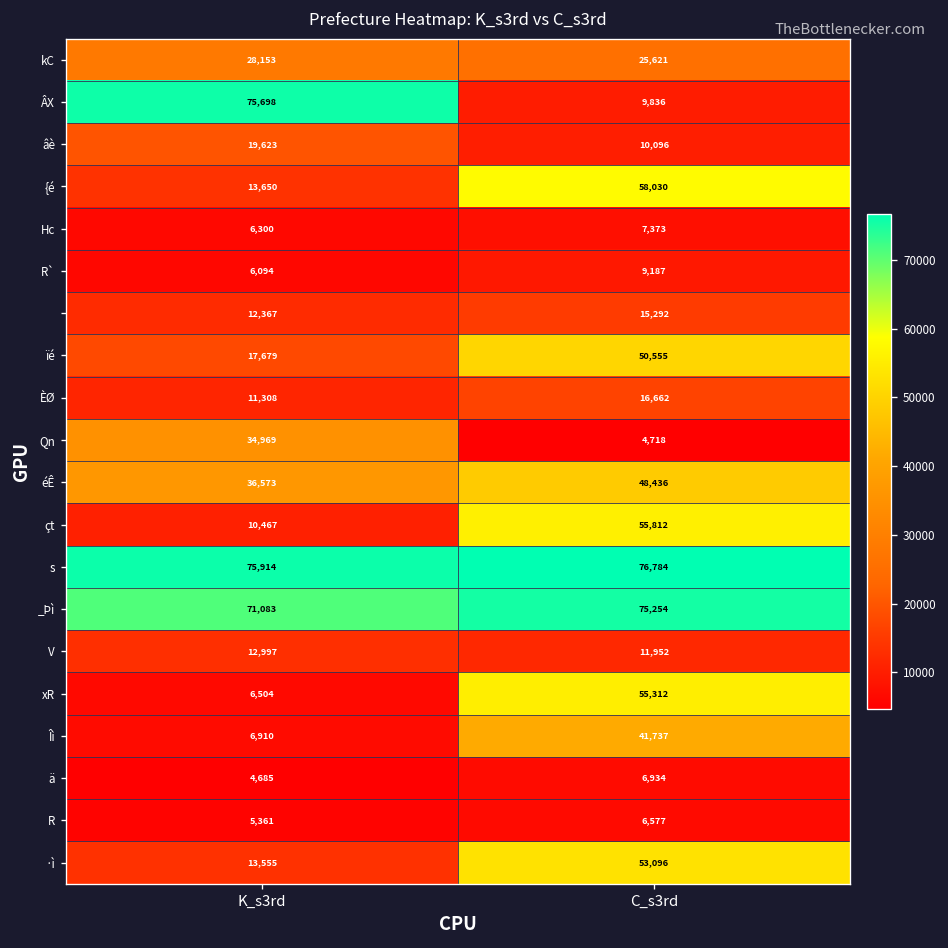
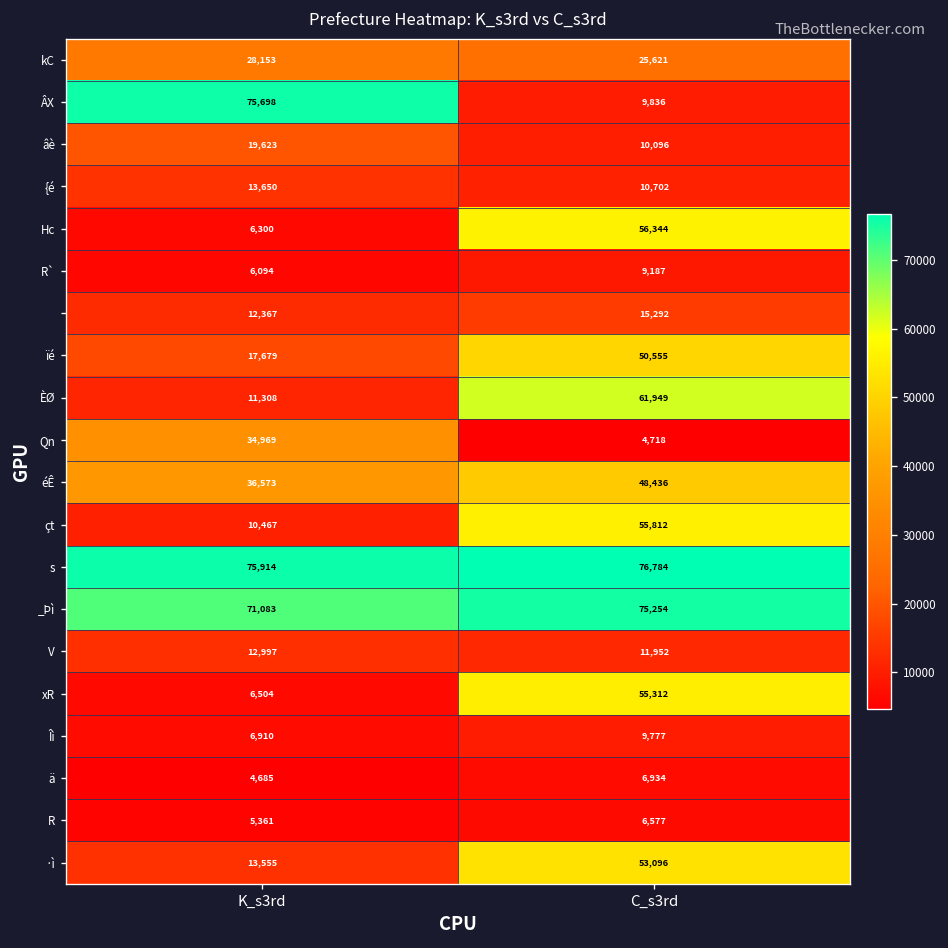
  {
    "kC": {
      "K_s3rd": "28,153",
      "C_s3rd": "25,621"
    },
    "ÂX": {
      "K_s3rd": "75,698",
      "C_s3rd": "9,836"
    },
    "âè": {
      "K_s3rd": "19,623",
      "C_s3rd": "10,096"
    },
    "{é": {
      "K_s3rd": "13,650",
-     "C_s3rd": "58,030"
+     "C_s3rd": "10,702"
    },
    "Hc": {
      "K_s3rd": "6,300",
-     "C_s3rd": "7,373"
+     "C_s3rd": "56,344"
    },
    "R`": {
      "K_s3rd": "6,094",
      "C_s3rd": "9,187"
    },
    "ïé": {
      "K_s3rd": "17,679",
      "C_s3rd": "50,555"
    },
    "ÈØ": {
      "K_s3rd": "11,308",
-     "C_s3rd": "16,662"
+     "C_s3rd": "61,949"
    },
    "Qn": {
      "K_s3rd": "34,969",
      "C_s3rd": "4,718"
    },
    "éÊ": {
      "K_s3rd": "36,573",
      "C_s3rd": "48,436"
    },
    "çt": {
      "K_s3rd": "10,467",
      "C_s3rd": "55,812"
    },
    "s": {
      "K_s3rd": "75,914",
      "C_s3rd": "76,784"
    },
    "_Þì": {
      "K_s3rd": "71,083",
      "C_s3rd": "75,254"
    },
    "V": {
      "K_s3rd": "12,997",
      "C_s3rd": "11,952"
    },
    "xR": {
      "K_s3rd": "6,504",
      "C_s3rd": "55,312"
    },
    "Îì": {
      "K_s3rd": "6,910",
-     "C_s3rd": "41,737"
+     "C_s3rd": "9,777"
    },
    "ä": {
      "K_s3rd": "4,685",
      "C_s3rd": "6,934"
    },
    "R": {
      "K_s3rd": "5,361",
      "C_s3rd": "6,577"
    },
    "·ì": {
      "K_s3rd": "13,555",
      "C_s3rd": "53,096"
    }
  }
